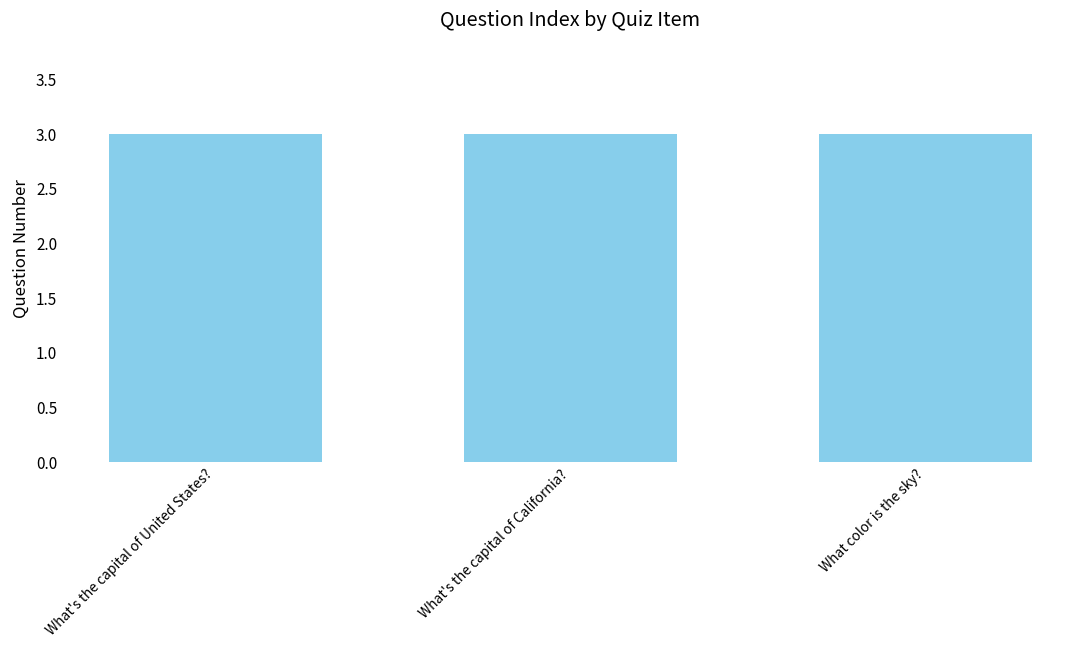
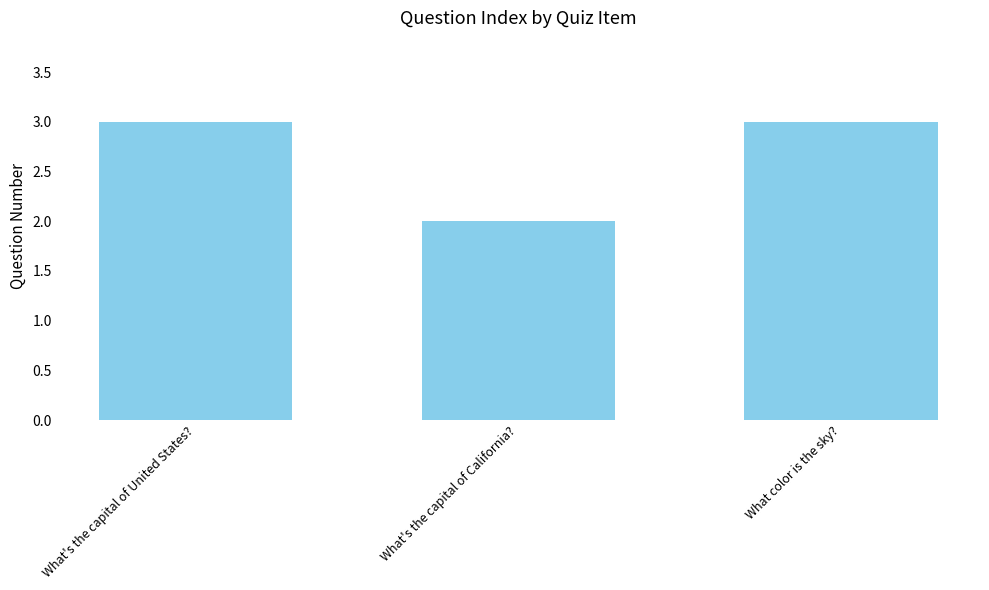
  {
    "What's the capital of United States?": 3,
-   "What's the capital of California?": 3,
+   "What's the capital of California?": 2,
    "What color is the sky?": 3
  }
